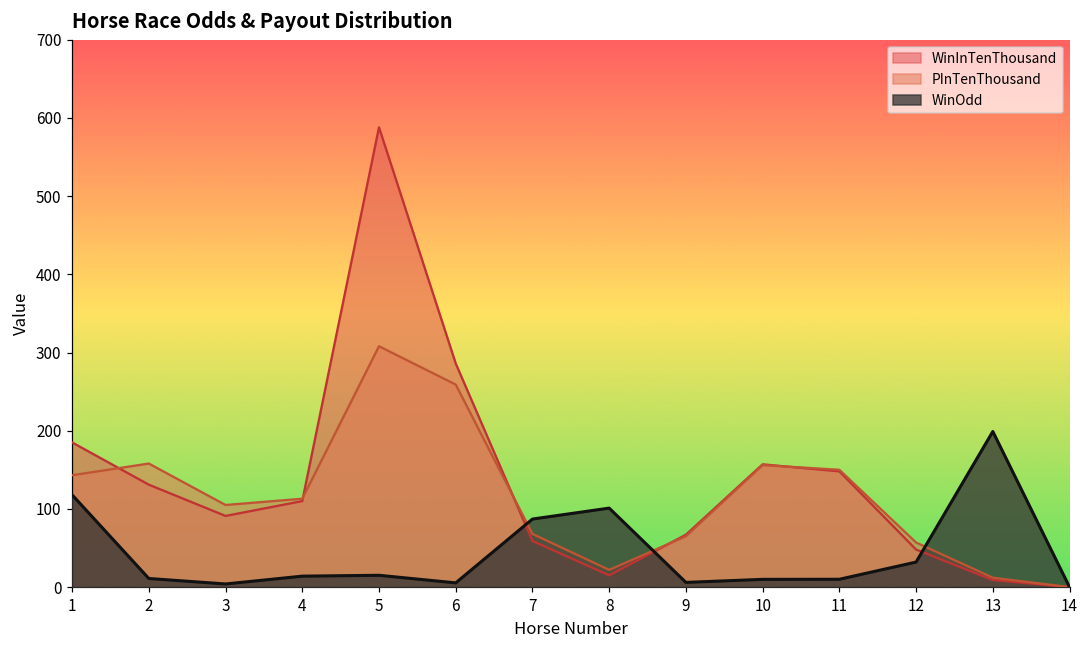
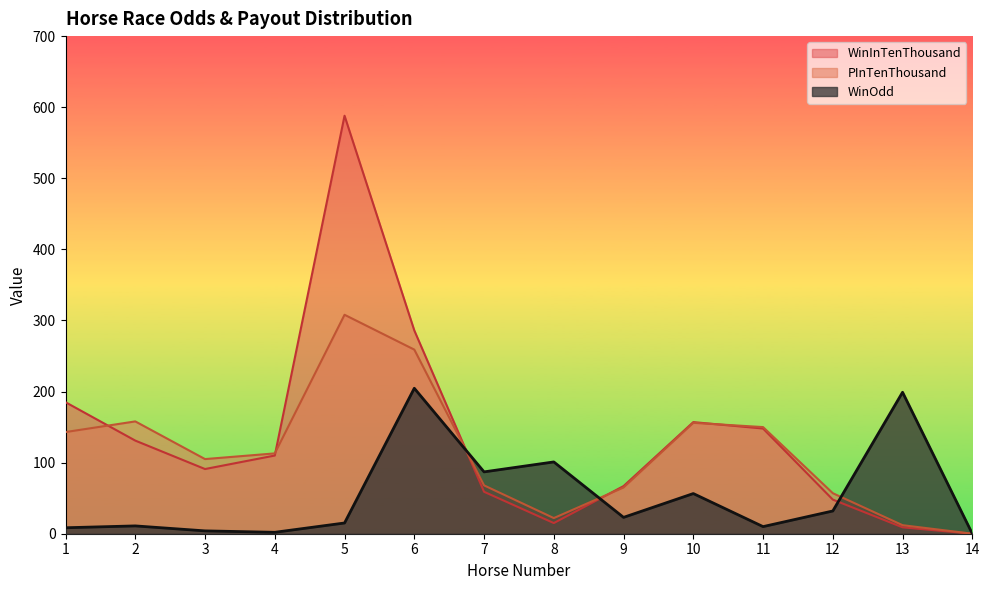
  {
    "WinOdd": {
-     "1": 120,
+     "1": 10,
      "2": 10,
      "3": 0,
-     "4": 10,
+     "4": 0,
      "5": 20,
-     "6": 10,
+     "6": 200,
      "7": 90,
      "8": 100,
-     "9": 10,
-     "10": 10,
+     "9": 20,
+     "10": 60,
      "11": 10,
      "12": 30,
      "13": 200
    }
  }
